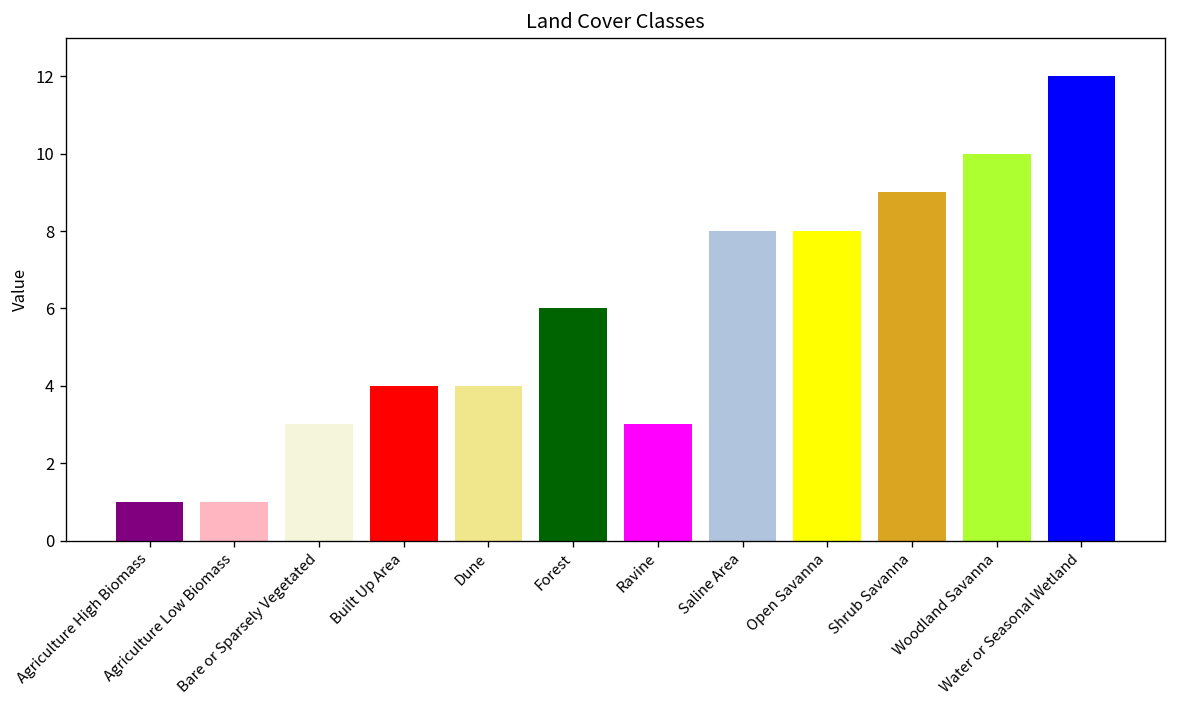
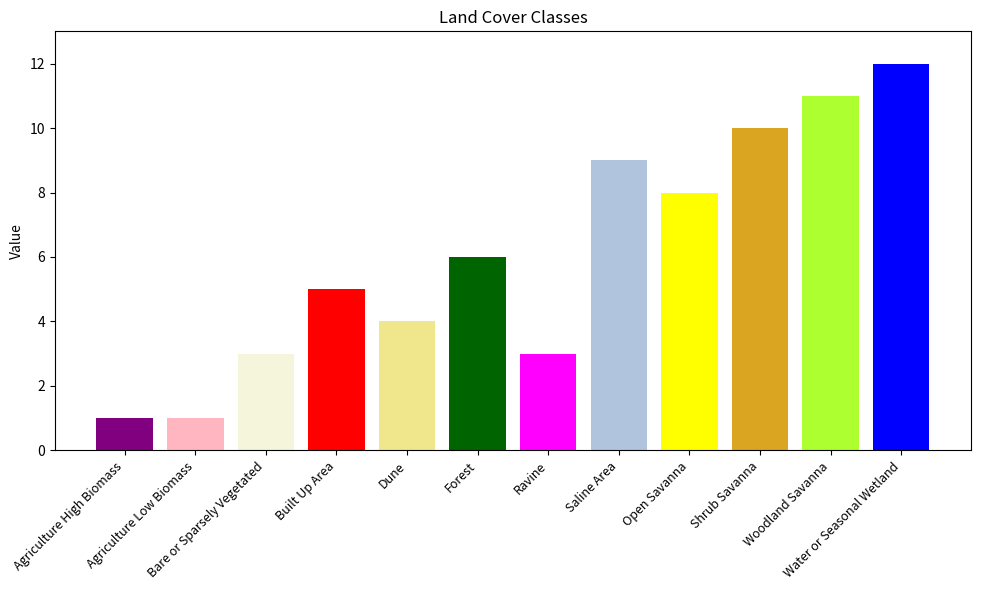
  {
    "Agriculture High Biomass": 1,
    "Agriculture Low Biomass": 1,
    "Bare or Sparsely Vegetated": 3,
-   "Built Up Area": 4,
+   "Built Up Area": 5,
    "Dune": 4,
    "Forest": 6,
    "Ravine": 3,
-   "Saline Area": 8,
+   "Saline Area": 9,
    "Open Savanna": 8,
-   "Shrub Savanna": 9,
-   "Woodland Savanna": 10,
+   "Shrub Savanna": 10,
+   "Woodland Savanna": 11,
    "Water or Seasonal Wetland": 12
  }
